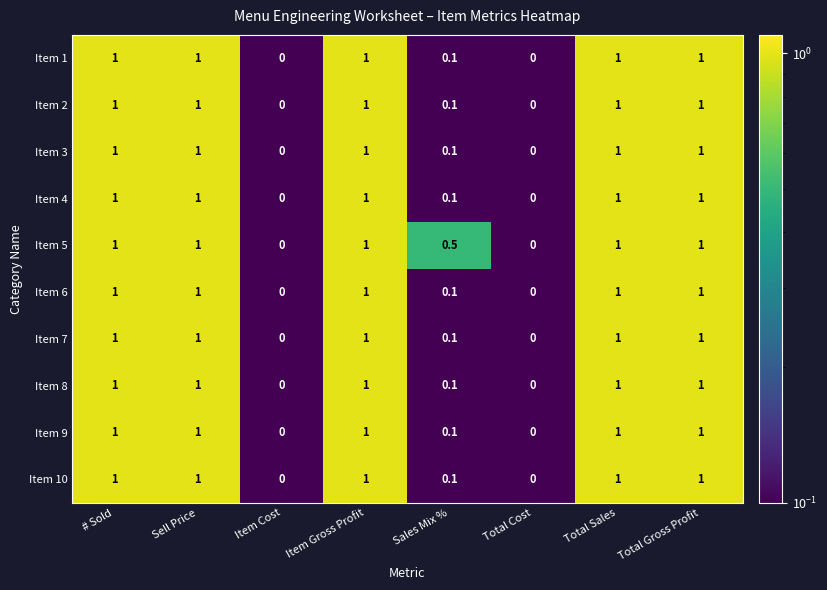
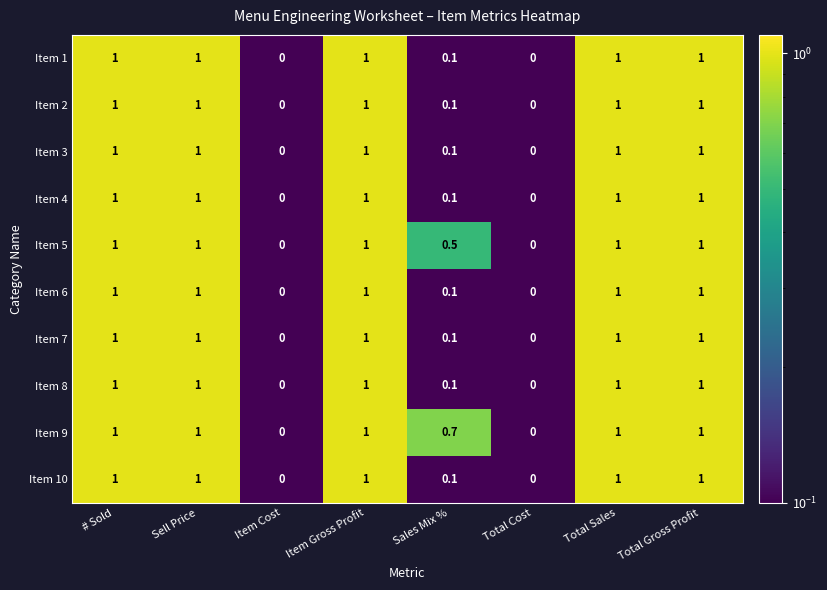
  {
    "Item 1": {
      "# Sold": 1,
      "Sell Price": 1,
      "Item Cost": 0,
      "Item Gross Profit": 1,
      "Sales Mix %": 0.1,
      "Total Cost": 0,
      "Total Sales": 1,
      "Total Gross Profit": 1
    },
    "Item 2": {
      "# Sold": 1,
      "Sell Price": 1,
      "Item Cost": 0,
      "Item Gross Profit": 1,
      "Sales Mix %": 0.1,
      "Total Cost": 0,
      "Total Sales": 1,
      "Total Gross Profit": 1
    },
    "Item 3": {
      "# Sold": 1,
      "Sell Price": 1,
      "Item Cost": 0,
      "Item Gross Profit": 1,
      "Sales Mix %": 0.1,
      "Total Cost": 0,
      "Total Sales": 1,
      "Total Gross Profit": 1
    },
    "Item 4": {
      "# Sold": 1,
      "Sell Price": 1,
      "Item Cost": 0,
      "Item Gross Profit": 1,
      "Sales Mix %": 0.1,
      "Total Cost": 0,
      "Total Sales": 1,
      "Total Gross Profit": 1
    },
    "Item 5": {
      "# Sold": 1,
      "Sell Price": 1,
      "Item Cost": 0,
      "Item Gross Profit": 1,
      "Sales Mix %": 0.5,
      "Total Cost": 0,
      "Total Sales": 1,
      "Total Gross Profit": 1
    },
    "Item 6": {
      "# Sold": 1,
      "Sell Price": 1,
      "Item Cost": 0,
      "Item Gross Profit": 1,
      "Sales Mix %": 0.1,
      "Total Cost": 0,
      "Total Sales": 1,
      "Total Gross Profit": 1
    },
    "Item 7": {
      "# Sold": 1,
      "Sell Price": 1,
      "Item Cost": 0,
      "Item Gross Profit": 1,
      "Sales Mix %": 0.1,
      "Total Cost": 0,
      "Total Sales": 1,
      "Total Gross Profit": 1
    },
    "Item 8": {
      "# Sold": 1,
      "Sell Price": 1,
      "Item Cost": 0,
      "Item Gross Profit": 1,
      "Sales Mix %": 0.1,
      "Total Cost": 0,
      "Total Sales": 1,
      "Total Gross Profit": 1
    },
    "Item 9": {
      "# Sold": 1,
      "Sell Price": 1,
      "Item Cost": 0,
      "Item Gross Profit": 1,
-     "Sales Mix %": 0.1,
+     "Sales Mix %": 0.7,
      "Total Cost": 0,
      "Total Sales": 1,
      "Total Gross Profit": 1
    },
    "Item 10": {
      "# Sold": 1,
      "Sell Price": 1,
      "Item Cost": 0,
      "Item Gross Profit": 1,
      "Sales Mix %": 0.1,
      "Total Cost": 0,
      "Total Sales": 1,
      "Total Gross Profit": 1
    }
  }
